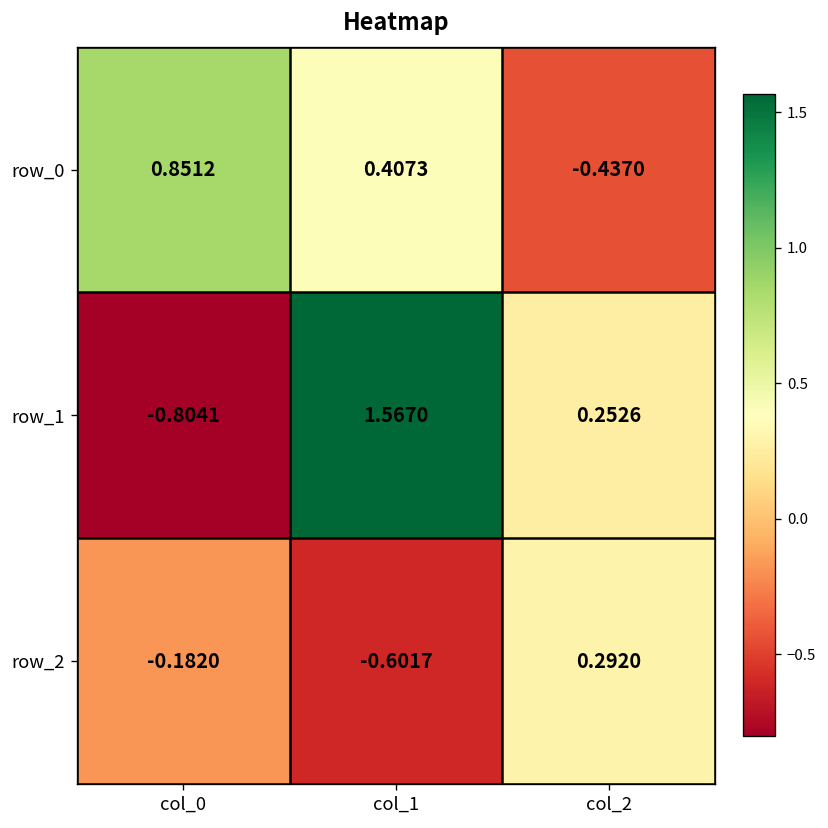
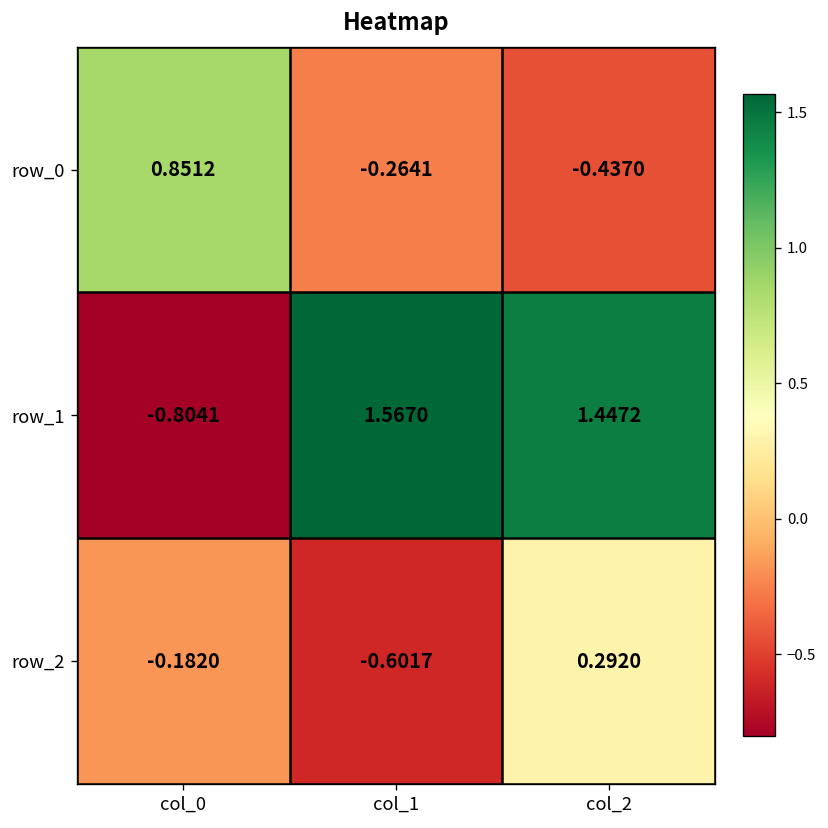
  {
    "row_0": {
      "col_0": 0.8512,
-     "col_1": 0.4073,
+     "col_1": -0.2641,
      "col_2": -0.4370
    },
    "row_1": {
      "col_0": -0.8041,
      "col_1": 1.5670,
-     "col_2": 0.2526
+     "col_2": 1.4472
    },
    "row_2": {
      "col_0": -0.1820,
      "col_1": -0.6017,
      "col_2": 0.2920
    }
  }
